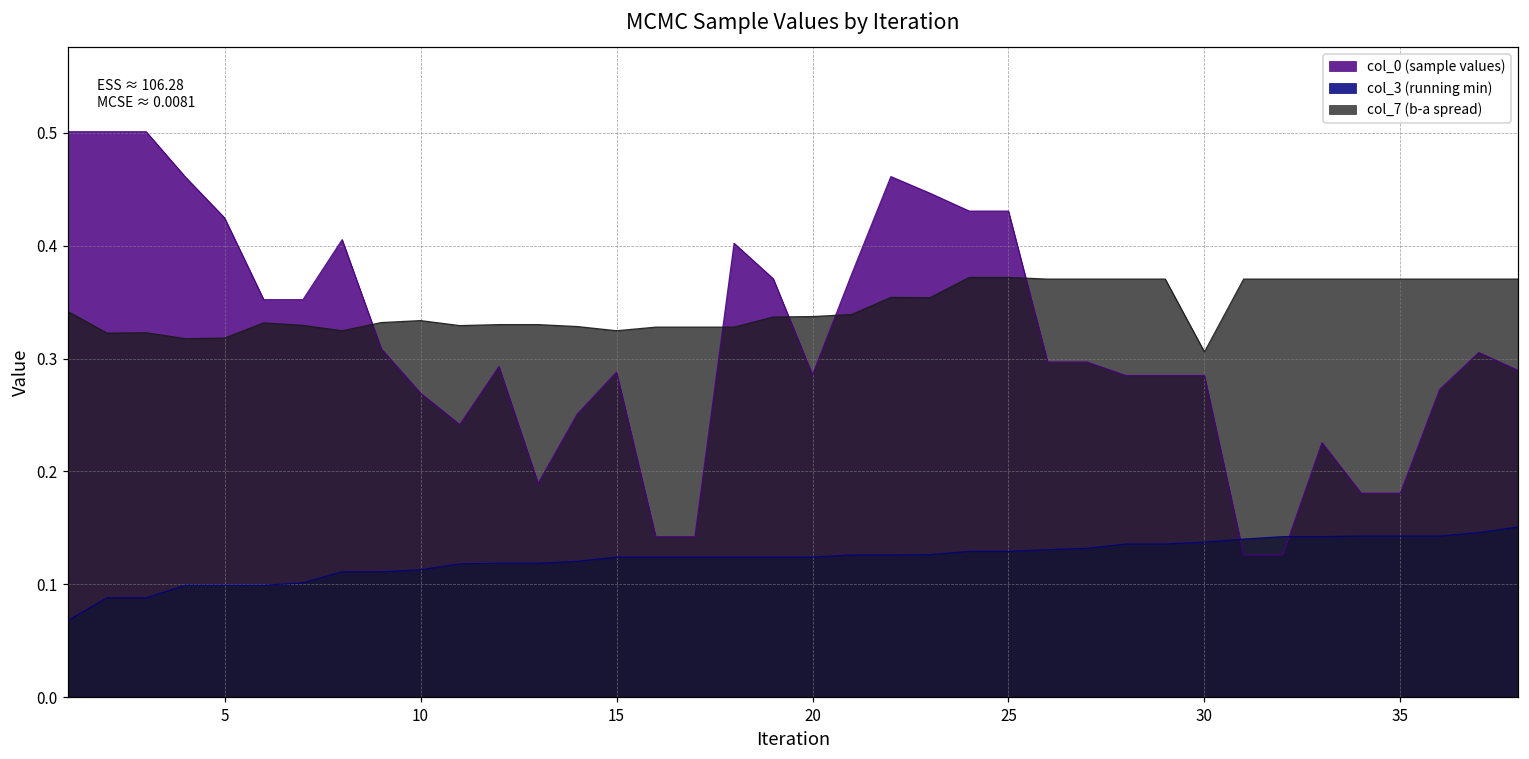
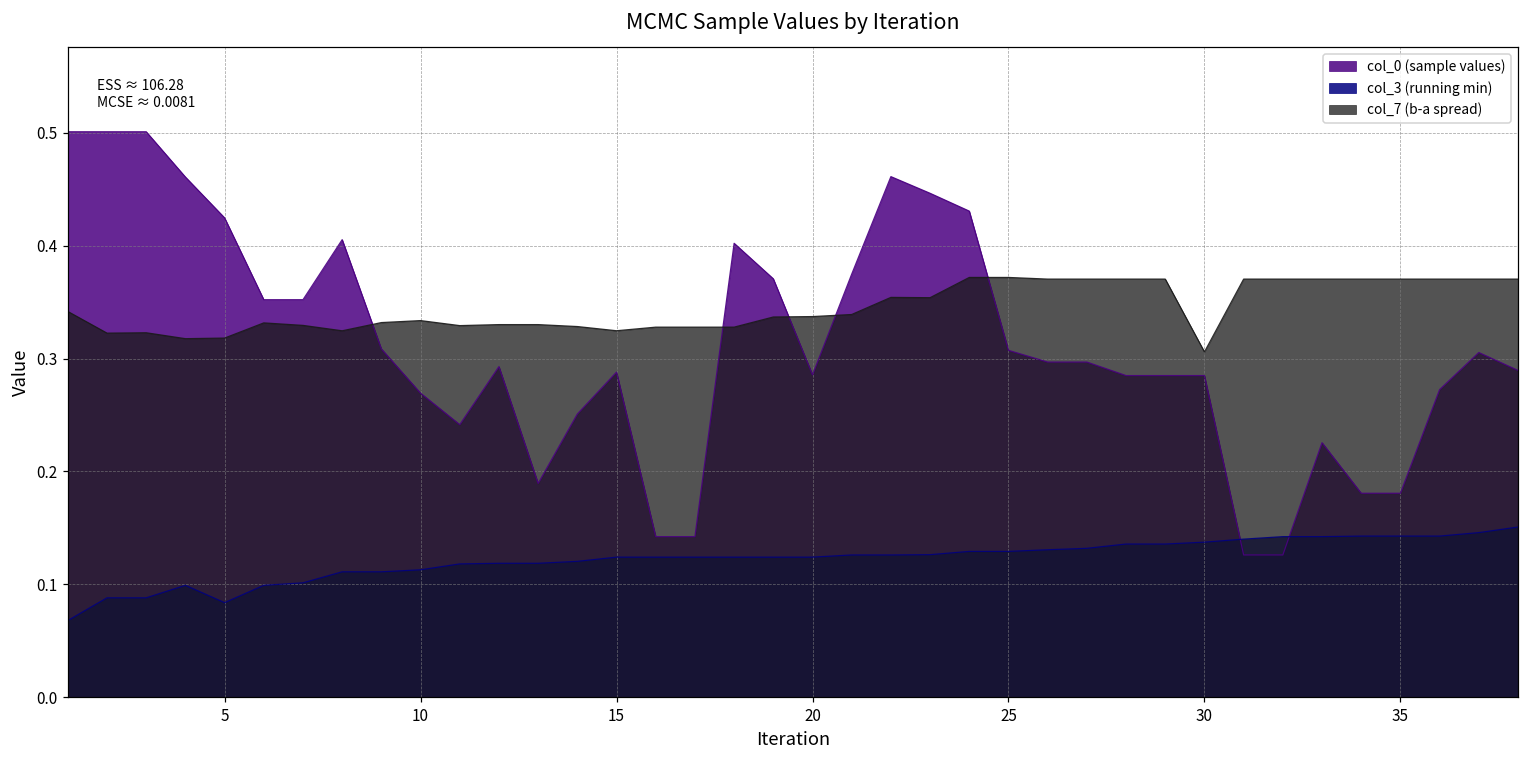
  {
    "col_0 (sample values)": {
      "5": 0.425,
      "10": 0.269,
      "15": 0.288,
      "20": 0.286,
-     "25": 0.431,
+     "25": 0.307,
      "30": 0.285,
      "35": 0.181
    },
    "col_3 (running min)": {
-     "5": 0.099,
+     "5": 0.084,
      "10": 0.113,
      "15": 0.124,
      "20": 0.124,
      "25": 0.129,
      "30": 0.137,
      "35": 0.143
    },
    "col_7 (b-a spread)": {
      "5": 0.318,
      "10": 0.334,
      "15": 0.325,
      "20": 0.337,
      "25": 0.372,
      "30": 0.306,
      "35": 0.370
    }
  }
